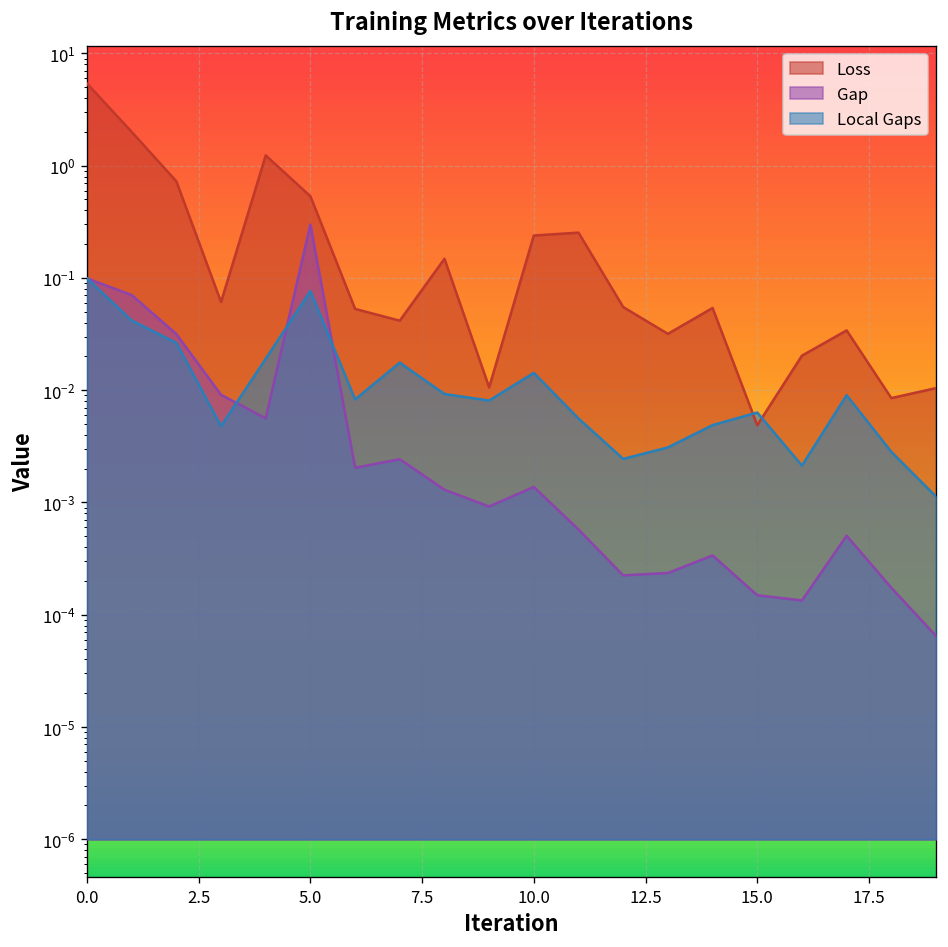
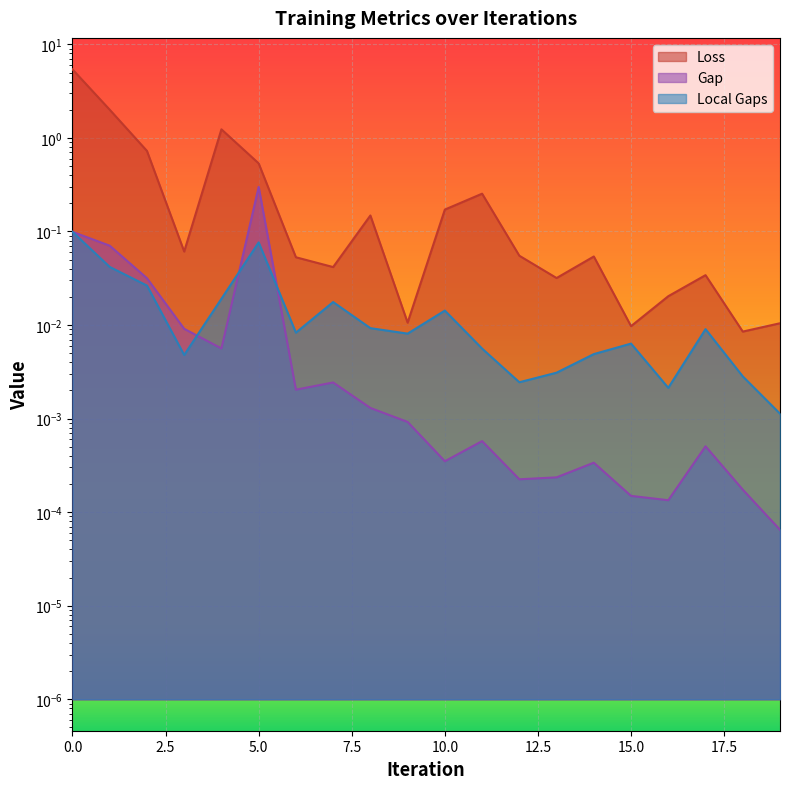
  {
    "Loss": {
      "0.0": 5,
      "5.0": 0.5,
-     "10.0": 0.24,
-     "15.0": 0.005
+     "10.0": 0.17,
+     "15.0": 0.010
    },
    "Gap": {
      "5.0": 0.30,
-     "10.0": 0.0014,
+     "10.0": 0.00035,
      "15.0": 0.00015
    },
    "Local Gaps": {
      "5.0": 0.08,
      "10.0": 0.014,
      "15.0": 0.006
    }
  }
